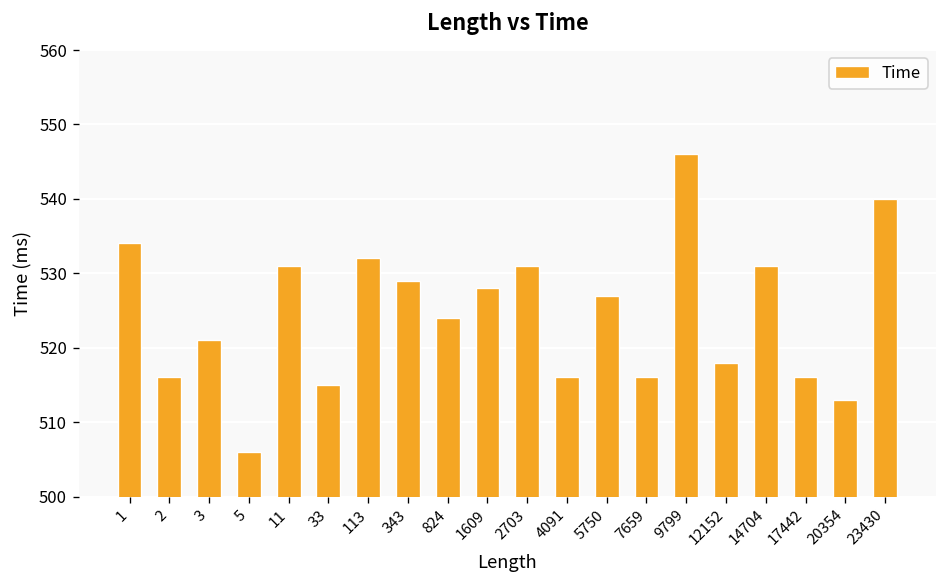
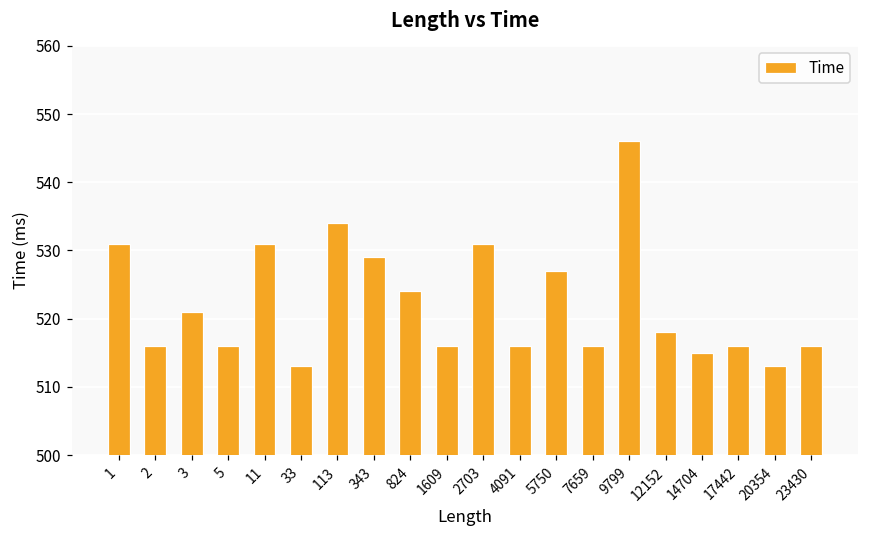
  {
-   "1": 534,
+   "1": 531,
    "2": 516,
    "3": 521,
-   "5": 506,
+   "5": 516,
    "11": 531,
-   "33": 515,
-   "113": 532,
+   "33": 513,
+   "113": 534,
    "343": 529,
    "824": 524,
-   "1609": 528,
+   "1609": 516,
    "2703": 531,
    "4091": 516,
    "5750": 527,
    "7659": 516,
    "9799": 546,
    "12152": 518,
-   "14704": 531,
+   "14704": 515,
    "17442": 516,
    "20354": 513,
-   "23430": 540
+   "23430": 516
  }
